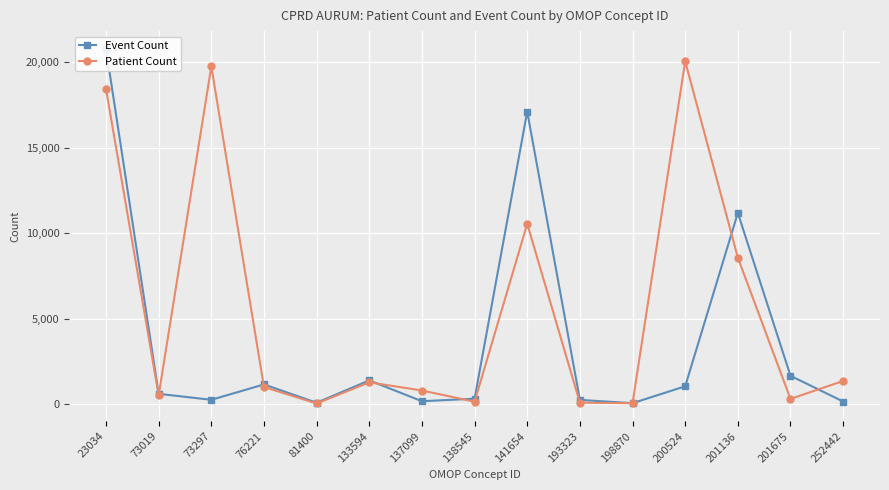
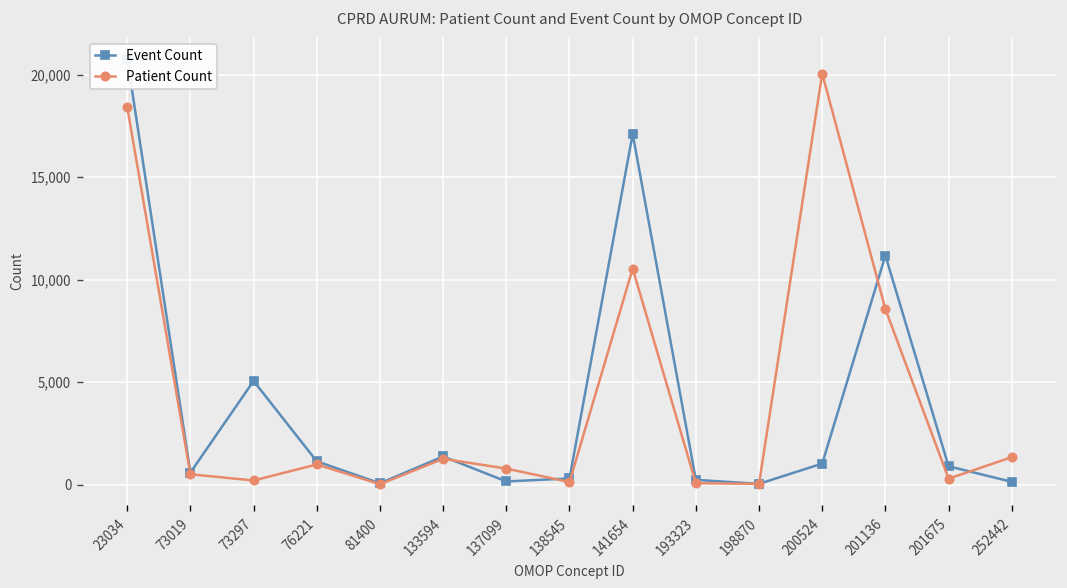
  {
    "Event Count": {
-     "73297": "200",
+     "73297": "5,100",
      "76221": "1,100",
      "137099": "200",
      "138545": "300",
      "141654": "17,100",
      "193323": "200",
      "200524": "1,000",
      "201136": "11,200",
-     "201675": "1,700",
+     "201675": "900",
      "252442": "100"
    },
    "Patient Count": {
      "23034": "18,400",
-     "73297": "19,800",
+     "73297": "200",
      "76221": "1,000",
      "137099": "800",
      "138545": "100",
      "141654": "10,500",
      "193323": "100",
      "200524": "20,100",
      "201136": "8,600",
      "201675": "300",
      "252442": "1,300"
    }
  }
